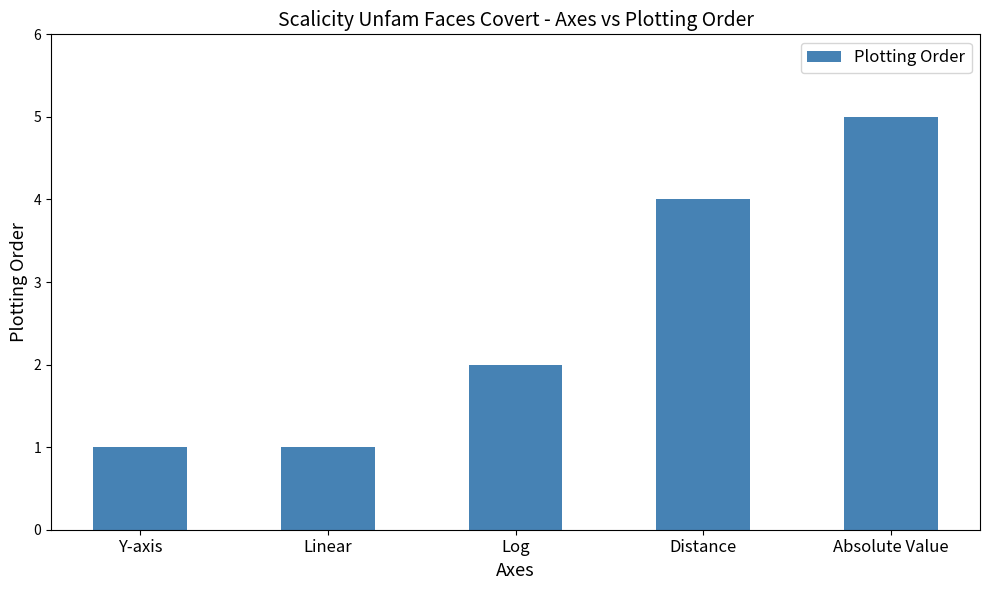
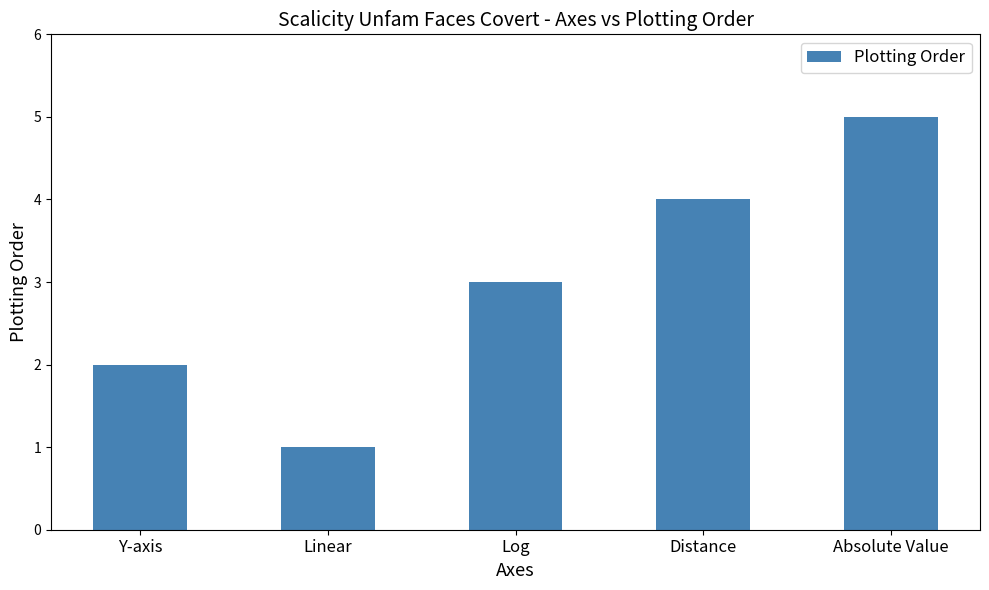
  {
-   "Y-axis": 1,
+   "Y-axis": 2,
    "Linear": 1,
-   "Log": 2,
+   "Log": 3,
    "Distance": 4,
    "Absolute Value": 5
  }
